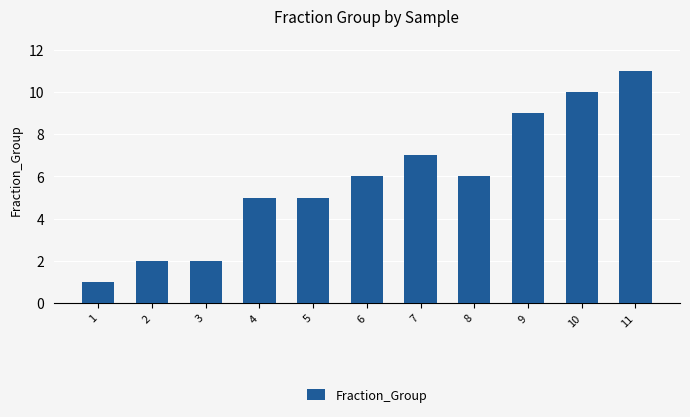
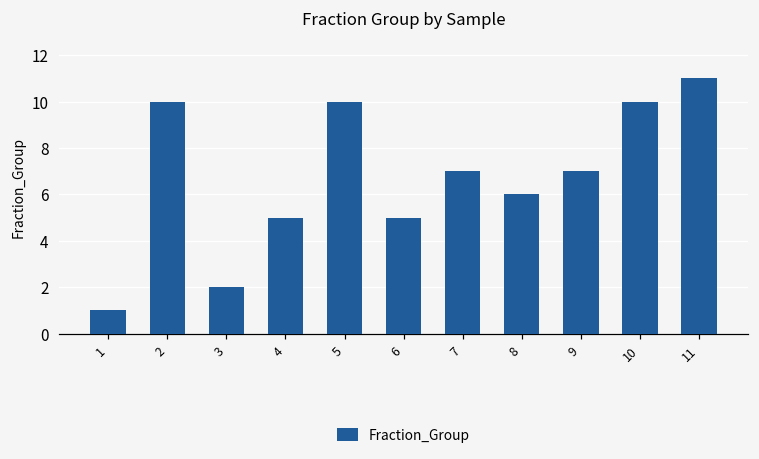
  {
    "1": 1,
-   "2": 2,
+   "2": 10,
    "3": 2,
    "4": 5,
-   "5": 5,
-   "6": 6,
+   "5": 10,
+   "6": 5,
    "7": 7,
    "8": 6,
-   "9": 9,
+   "9": 7,
    "10": 10,
    "11": 11
  }
